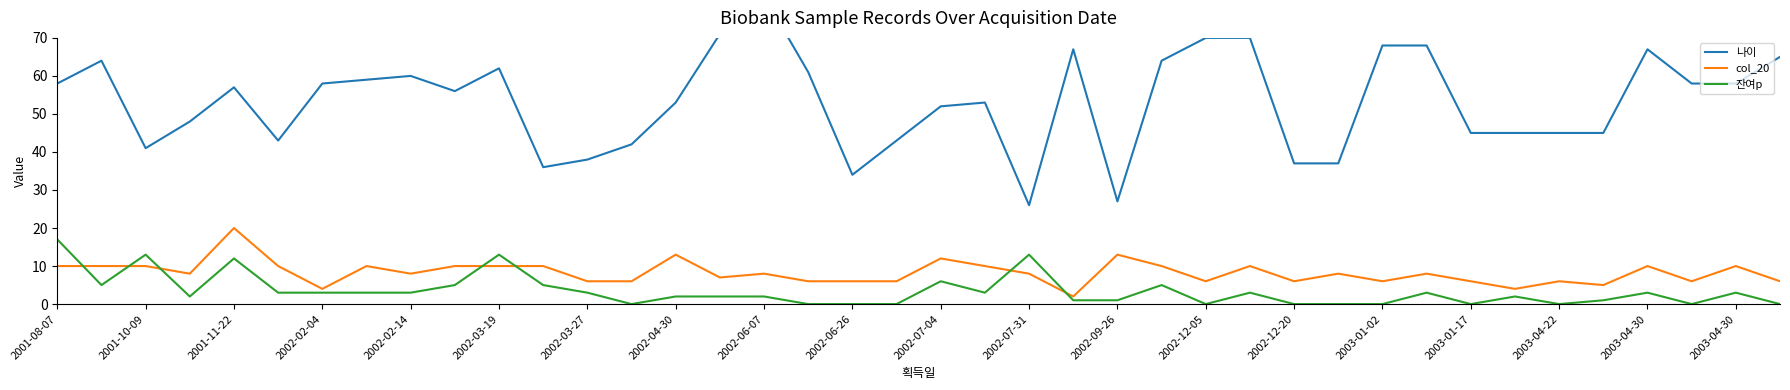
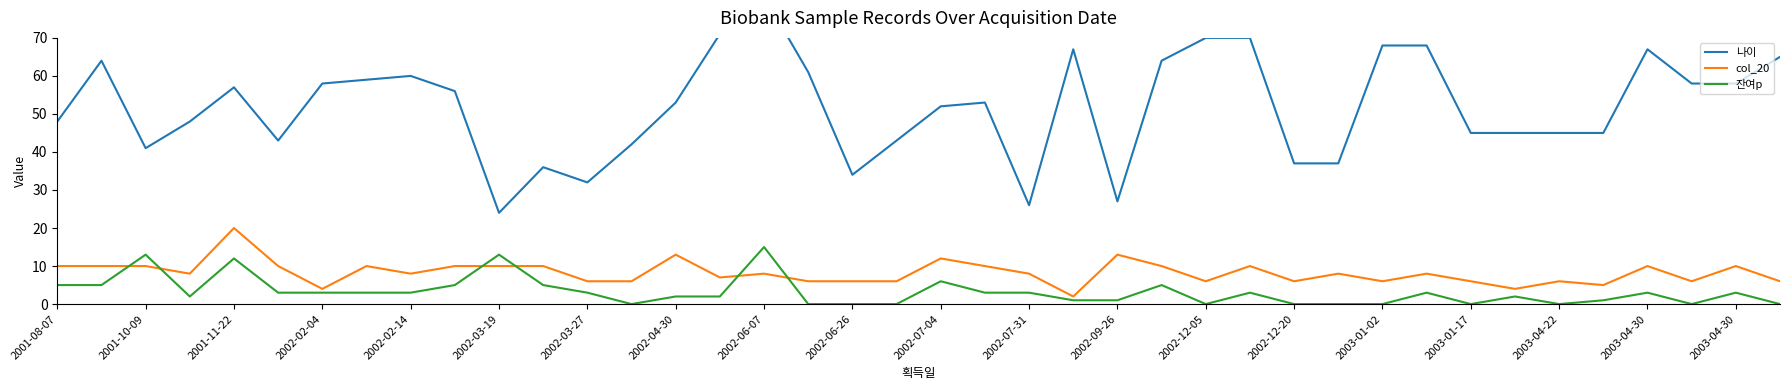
  {
    "나이": {
-     "2001-08-07": 58,
+     "2001-08-07": 48,
      "2001-10-09": 41,
      "2001-11-22": 57,
      "2002-02-04": 58,
      "2002-02-14": 60,
-     "2002-03-19": 62,
-     "2002-03-27": 38,
+     "2002-03-19": 24,
+     "2002-03-27": 32,
      "2002-04-30": 53,
      "2002-06-26": 34,
      "2002-07-04": 52,
      "2002-07-31": 26,
      "2002-09-26": 27
    },
    "col_20": {
      "2001-08-07": 10,
      "2001-10-09": 10,
      "2001-11-22": 20,
      "2002-02-04": 4,
      "2002-02-14": 8,
      "2002-03-19": 10,
      "2002-03-27": 6,
      "2002-04-30": 13,
      "2002-06-07": 8,
      "2002-06-26": 6,
      "2002-07-04": 12,
      "2002-07-31": 8,
      "2002-09-26": 13
    },
    "잔여p": {
-     "2001-08-07": 17,
+     "2001-08-07": 5,
      "2001-10-09": 13,
      "2001-11-22": 12,
      "2002-02-04": 3,
      "2002-02-14": 3,
      "2002-03-19": 13,
      "2002-03-27": 3,
      "2002-04-30": 2,
-     "2002-06-07": 2,
+     "2002-06-07": 15,
      "2002-06-26": 0,
      "2002-07-04": 6,
-     "2002-07-31": 13,
+     "2002-07-31": 3,
      "2002-09-26": 1
    }
  }
